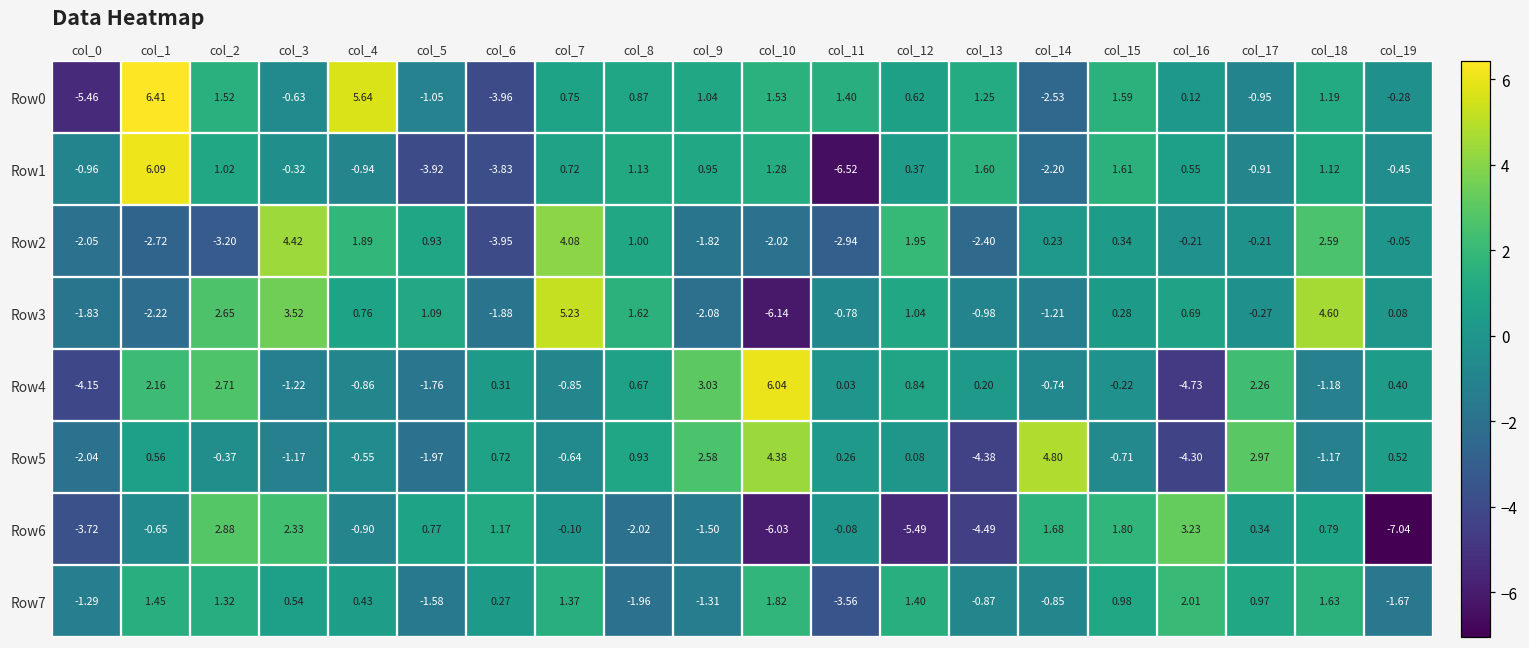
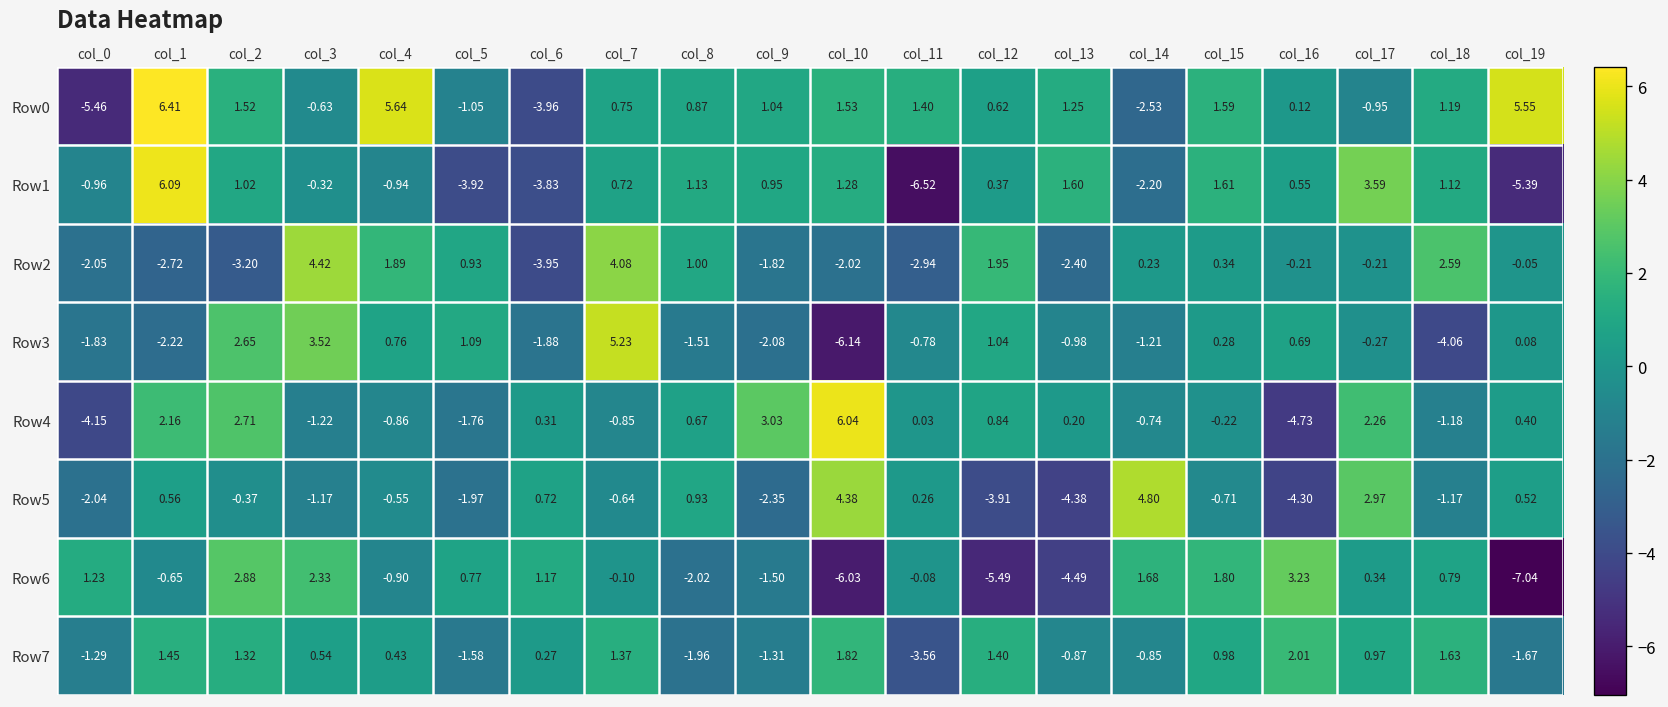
  {
    "Row0": {
      "col_0": -5.46,
      "col_1": 6.41,
      "col_2": 1.52,
      "col_3": -0.63,
      "col_4": 5.64,
      "col_5": -1.05,
      "col_6": -3.96,
      "col_7": 0.75,
      "col_8": 0.87,
      "col_9": 1.04,
      "col_10": 1.53,
      "col_11": 1.40,
      "col_12": 0.62,
      "col_13": 1.25,
      "col_14": -2.53,
      "col_15": 1.59,
      "col_16": 0.12,
      "col_17": -0.95,
      "col_18": 1.19,
-     "col_19": -0.28
+     "col_19": 5.55
    },
    "Row1": {
      "col_0": -0.96,
      "col_1": 6.09,
      "col_2": 1.02,
      "col_3": -0.32,
      "col_4": -0.94,
      "col_5": -3.92,
      "col_6": -3.83,
      "col_7": 0.72,
      "col_8": 1.13,
      "col_9": 0.95,
      "col_10": 1.28,
      "col_11": -6.52,
      "col_12": 0.37,
      "col_13": 1.60,
      "col_14": -2.20,
      "col_15": 1.61,
      "col_16": 0.55,
-     "col_17": -0.91,
+     "col_17": 3.59,
      "col_18": 1.12,
-     "col_19": -0.45
+     "col_19": -5.39
    },
    "Row2": {
      "col_0": -2.05,
      "col_1": -2.72,
      "col_2": -3.20,
      "col_3": 4.42,
      "col_4": 1.89,
      "col_5": 0.93,
      "col_6": -3.95,
      "col_7": 4.08,
      "col_8": 1.00,
      "col_9": -1.82,
      "col_10": -2.02,
      "col_11": -2.94,
      "col_12": 1.95,
      "col_13": -2.40,
      "col_14": 0.23,
      "col_15": 0.34,
      "col_16": -0.21,
      "col_17": -0.21,
      "col_18": 2.59,
      "col_19": -0.05
    },
    "Row3": {
      "col_0": -1.83,
      "col_1": -2.22,
      "col_2": 2.65,
      "col_3": 3.52,
      "col_4": 0.76,
      "col_5": 1.09,
      "col_6": -1.88,
      "col_7": 5.23,
-     "col_8": 1.62,
+     "col_8": -1.51,
      "col_9": -2.08,
      "col_10": -6.14,
      "col_11": -0.78,
      "col_12": 1.04,
      "col_13": -0.98,
      "col_14": -1.21,
      "col_15": 0.28,
      "col_16": 0.69,
      "col_17": -0.27,
-     "col_18": 4.60,
+     "col_18": -4.06,
      "col_19": 0.08
    },
    "Row4": {
      "col_0": -4.15,
      "col_1": 2.16,
      "col_2": 2.71,
      "col_3": -1.22,
      "col_4": -0.86,
      "col_5": -1.76,
      "col_6": 0.31,
      "col_7": -0.85,
      "col_8": 0.67,
      "col_9": 3.03,
      "col_10": 6.04,
      "col_11": 0.03,
      "col_12": 0.84,
      "col_13": 0.20,
      "col_14": -0.74,
      "col_15": -0.22,
      "col_16": -4.73,
      "col_17": 2.26,
      "col_18": -1.18,
      "col_19": 0.40
    },
    "Row5": {
      "col_0": -2.04,
      "col_1": 0.56,
      "col_2": -0.37,
      "col_3": -1.17,
      "col_4": -0.55,
      "col_5": -1.97,
      "col_6": 0.72,
      "col_7": -0.64,
      "col_8": 0.93,
-     "col_9": 2.58,
+     "col_9": -2.35,
      "col_10": 4.38,
      "col_11": 0.26,
-     "col_12": 0.08,
+     "col_12": -3.91,
      "col_13": -4.38,
      "col_14": 4.80,
      "col_15": -0.71,
      "col_16": -4.30,
      "col_17": 2.97,
      "col_18": -1.17,
      "col_19": 0.52
    },
    "Row6": {
-     "col_0": -3.72,
+     "col_0": 1.23,
      "col_1": -0.65,
      "col_2": 2.88,
      "col_3": 2.33,
      "col_4": -0.90,
      "col_5": 0.77,
      "col_6": 1.17,
      "col_7": -0.10,
      "col_8": -2.02,
      "col_9": -1.50,
      "col_10": -6.03,
      "col_11": -0.08,
      "col_12": -5.49,
      "col_13": -4.49,
      "col_14": 1.68,
      "col_15": 1.80,
      "col_16": 3.23,
      "col_17": 0.34,
      "col_18": 0.79,
      "col_19": -7.04
    },
    "Row7": {
      "col_0": -1.29,
      "col_1": 1.45,
      "col_2": 1.32,
      "col_3": 0.54,
      "col_4": 0.43,
      "col_5": -1.58,
      "col_6": 0.27,
      "col_7": 1.37,
      "col_8": -1.96,
      "col_9": -1.31,
      "col_10": 1.82,
      "col_11": -3.56,
      "col_12": 1.40,
      "col_13": -0.87,
      "col_14": -0.85,
      "col_15": 0.98,
      "col_16": 2.01,
      "col_17": 0.97,
      "col_18": 1.63,
      "col_19": -1.67
    }
  }
